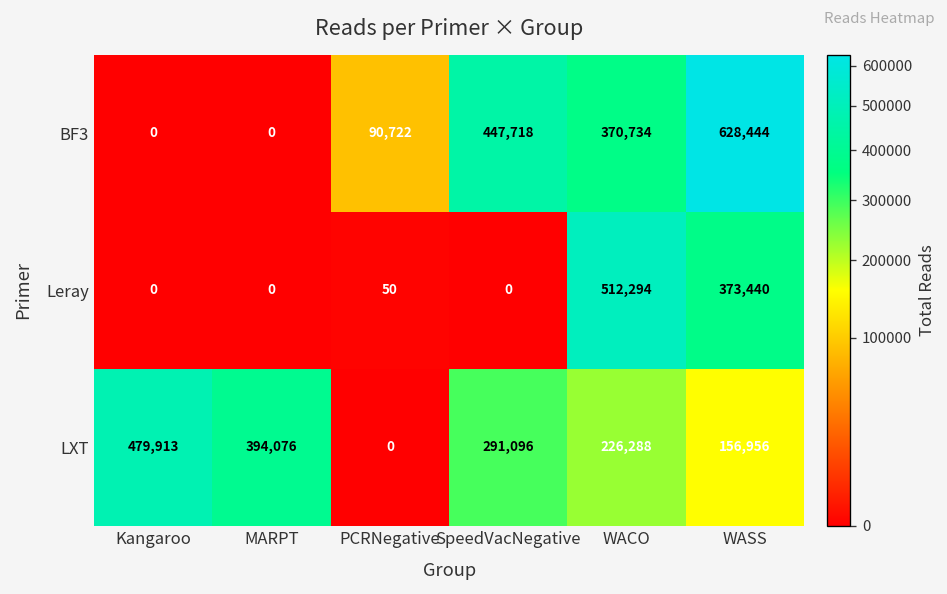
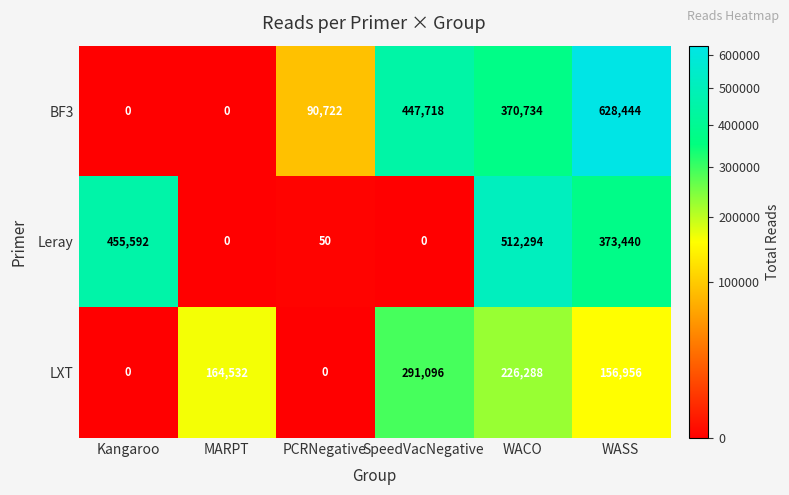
  {
    "BF3": {
      "Kangaroo": "0",
      "MARPT": "0",
      "PCRNegative": "90,722",
      "SpeedVacNegative": "447,718",
      "WACO": "370,734",
      "WASS": "628,444"
    },
    "Leray": {
-     "Kangaroo": "0",
+     "Kangaroo": "455,592",
      "MARPT": "0",
      "PCRNegative": "50",
      "SpeedVacNegative": "0",
      "WACO": "512,294",
      "WASS": "373,440"
    },
    "LXT": {
-     "Kangaroo": "479,913",
-     "MARPT": "394,076",
+     "Kangaroo": "0",
+     "MARPT": "164,532",
      "PCRNegative": "0",
      "SpeedVacNegative": "291,096",
      "WACO": "226,288",
      "WASS": "156,956"
    }
  }
